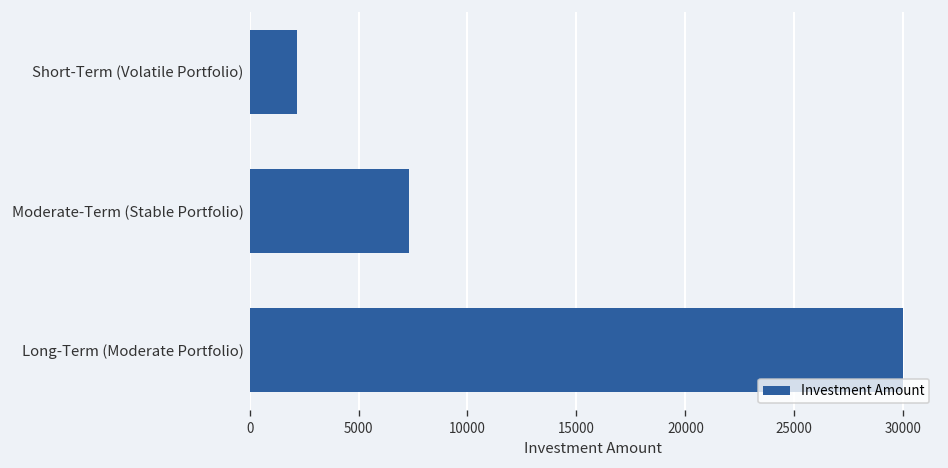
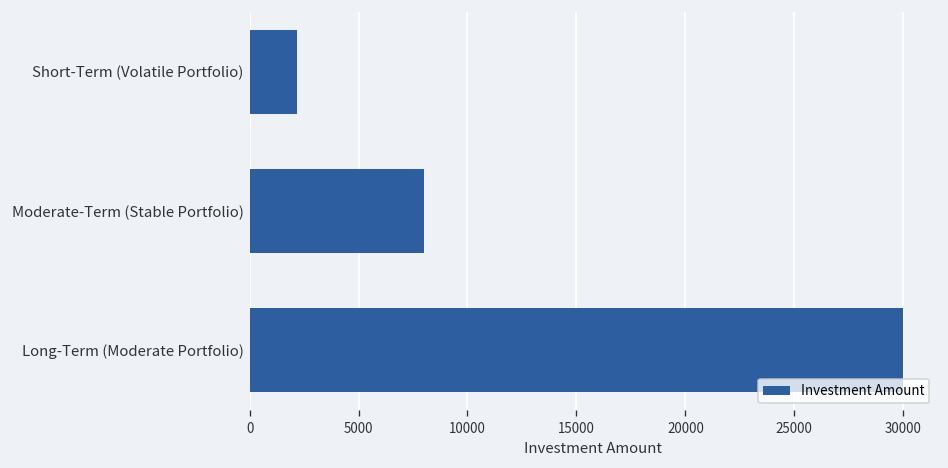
  {
    "Short-Term (Volatile Portfolio)": 2200,
-   "Moderate-Term (Stable Portfolio)": 7300,
+   "Moderate-Term (Stable Portfolio)": 8000,
    "Long-Term (Moderate Portfolio)": 30000
  }
